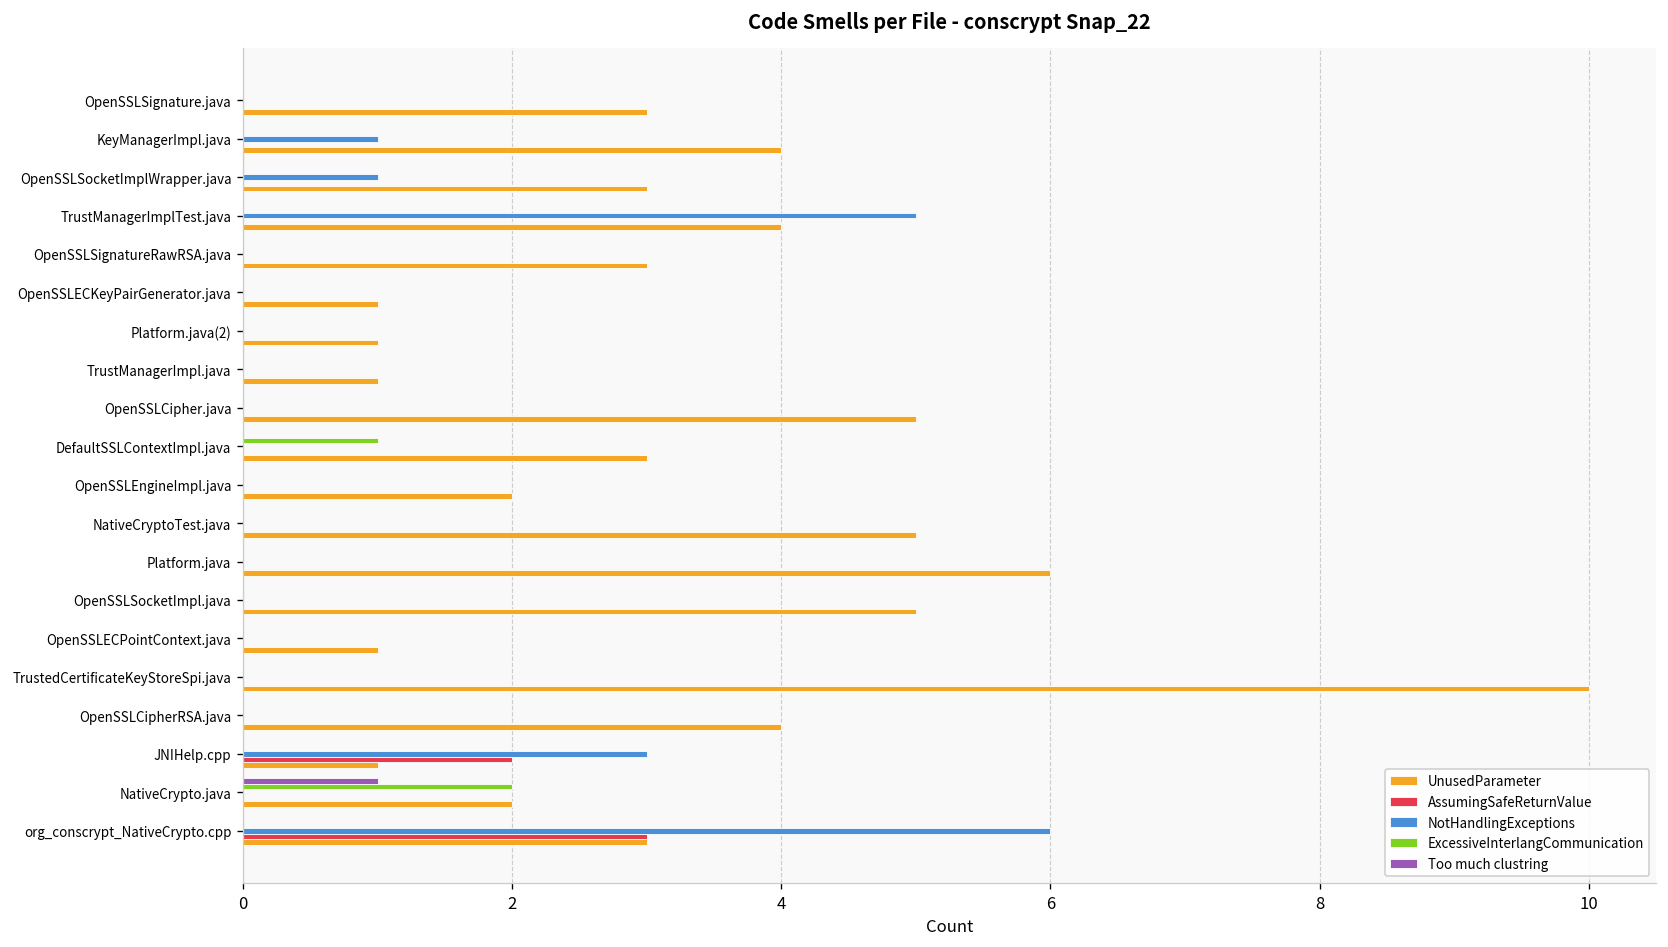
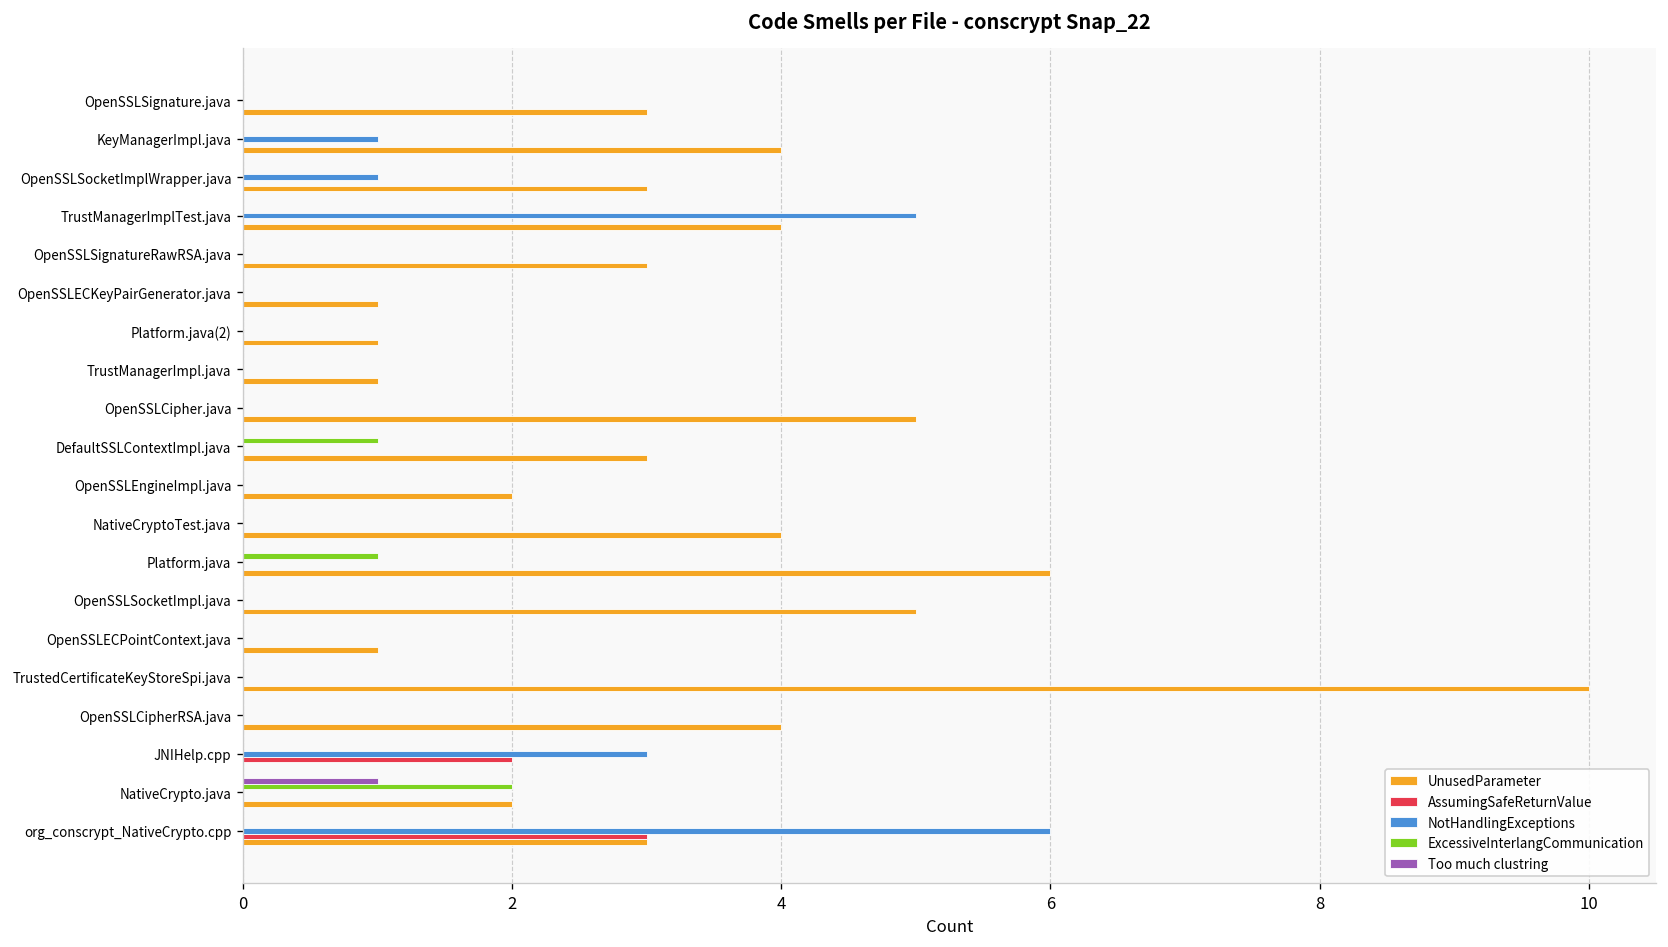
  {
    "UnusedParameter": {
      "OpenSSLSignature.java": 3,
      "KeyManagerImpl.java": 4,
      "OpenSSLSocketImplWrapper.java": 3,
      "TrustManagerImplTest.java": 4,
      "OpenSSLSignatureRawRSA.java": 3,
      "OpenSSLECKeyPairGenerator.java": 1,
      "Platform.java(2)": 1,
      "TrustManagerImpl.java": 1,
      "OpenSSLCipher.java": 5,
      "DefaultSSLContextImpl.java": 3,
      "OpenSSLEngineImpl.java": 2,
-     "NativeCryptoTest.java": 5,
+     "NativeCryptoTest.java": 4,
      "Platform.java": 6,
      "OpenSSLSocketImpl.java": 5,
      "OpenSSLECPointContext.java": 1,
      "TrustedCertificateKeyStoreSpi.java": 10,
      "OpenSSLCipherRSA.java": 4,
-     "JNIHelp.cpp": 1,
+     "JNIHelp.cpp": 0,
      "NativeCrypto.java": 2,
      "org_conscrypt_NativeCrypto.cpp": 3
    },
    "AssumingSafeReturnValue": {
      "OpenSSLSignature.java": 0,
      "KeyManagerImpl.java": 0,
      "OpenSSLSocketImplWrapper.java": 0,
      "TrustManagerImplTest.java": 0,
      "OpenSSLSignatureRawRSA.java": 0,
      "OpenSSLECKeyPairGenerator.java": 0,
      "Platform.java(2)": 0,
      "TrustManagerImpl.java": 0,
      "OpenSSLCipher.java": 0,
      "DefaultSSLContextImpl.java": 0,
      "OpenSSLEngineImpl.java": 0,
      "NativeCryptoTest.java": 0,
      "Platform.java": 0,
      "OpenSSLSocketImpl.java": 0,
      "OpenSSLECPointContext.java": 0,
      "TrustedCertificateKeyStoreSpi.java": 0,
      "OpenSSLCipherRSA.java": 0,
      "JNIHelp.cpp": 2,
      "NativeCrypto.java": 0,
      "org_conscrypt_NativeCrypto.cpp": 3
    },
    "NotHandlingExceptions": {
      "OpenSSLSignature.java": 0,
      "KeyManagerImpl.java": 1,
      "OpenSSLSocketImplWrapper.java": 1,
      "TrustManagerImplTest.java": 5,
      "OpenSSLSignatureRawRSA.java": 0,
      "OpenSSLECKeyPairGenerator.java": 0,
      "Platform.java(2)": 0,
      "TrustManagerImpl.java": 0,
      "OpenSSLCipher.java": 0,
      "DefaultSSLContextImpl.java": 0,
      "OpenSSLEngineImpl.java": 0,
      "NativeCryptoTest.java": 0,
      "Platform.java": 0,
      "OpenSSLSocketImpl.java": 0,
      "OpenSSLECPointContext.java": 0,
      "TrustedCertificateKeyStoreSpi.java": 0,
      "OpenSSLCipherRSA.java": 0,
      "JNIHelp.cpp": 3,
      "NativeCrypto.java": 0,
      "org_conscrypt_NativeCrypto.cpp": 6
    },
    "ExcessiveInterlangCommunication": {
      "OpenSSLSignature.java": 0,
      "KeyManagerImpl.java": 0,
      "OpenSSLSocketImplWrapper.java": 0,
      "TrustManagerImplTest.java": 0,
      "OpenSSLSignatureRawRSA.java": 0,
      "OpenSSLECKeyPairGenerator.java": 0,
      "Platform.java(2)": 0,
      "TrustManagerImpl.java": 0,
      "OpenSSLCipher.java": 0,
      "DefaultSSLContextImpl.java": 1,
      "OpenSSLEngineImpl.java": 0,
      "NativeCryptoTest.java": 0,
-     "Platform.java": 0,
+     "Platform.java": 1,
      "OpenSSLSocketImpl.java": 0,
      "OpenSSLECPointContext.java": 0,
      "TrustedCertificateKeyStoreSpi.java": 0,
      "OpenSSLCipherRSA.java": 0,
      "JNIHelp.cpp": 0,
      "NativeCrypto.java": 2,
      "org_conscrypt_NativeCrypto.cpp": 0
    },
    "Too much clustring": {
      "OpenSSLSignature.java": 0,
      "KeyManagerImpl.java": 0,
      "OpenSSLSocketImplWrapper.java": 0,
      "TrustManagerImplTest.java": 0,
      "OpenSSLSignatureRawRSA.java": 0,
      "OpenSSLECKeyPairGenerator.java": 0,
      "Platform.java(2)": 0,
      "TrustManagerImpl.java": 0,
      "OpenSSLCipher.java": 0,
      "DefaultSSLContextImpl.java": 0,
      "OpenSSLEngineImpl.java": 0,
      "NativeCryptoTest.java": 0,
      "Platform.java": 0,
      "OpenSSLSocketImpl.java": 0,
      "OpenSSLECPointContext.java": 0,
      "TrustedCertificateKeyStoreSpi.java": 0,
      "OpenSSLCipherRSA.java": 0,
      "JNIHelp.cpp": 0,
      "NativeCrypto.java": 1,
      "org_conscrypt_NativeCrypto.cpp": 0
    }
  }
